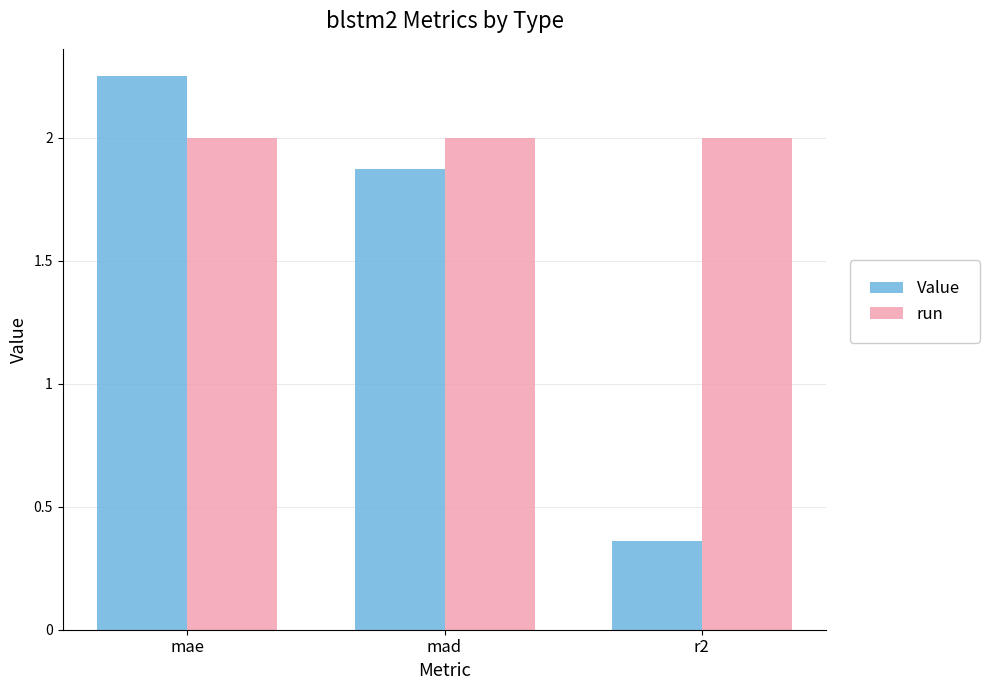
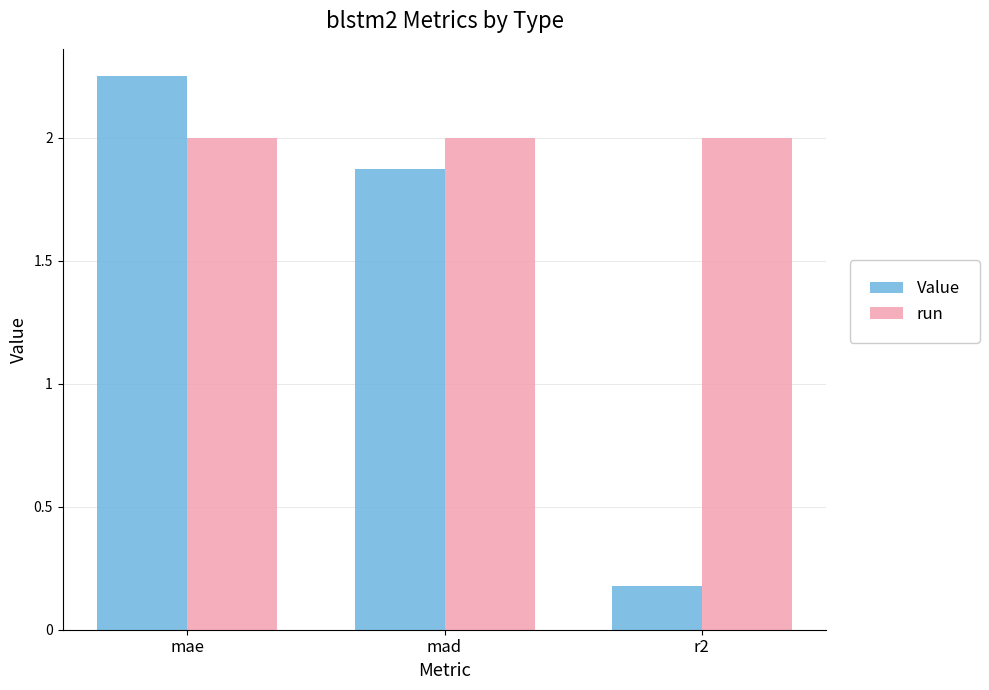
  {
    "Value": {
      "mae": 2.25,
      "mad": 1.87,
-     "r2": 0.36
+     "r2": 0.18
    },
    "run": {
      "mae": 2.00,
      "mad": 2.00,
      "r2": 2.00
    }
  }
